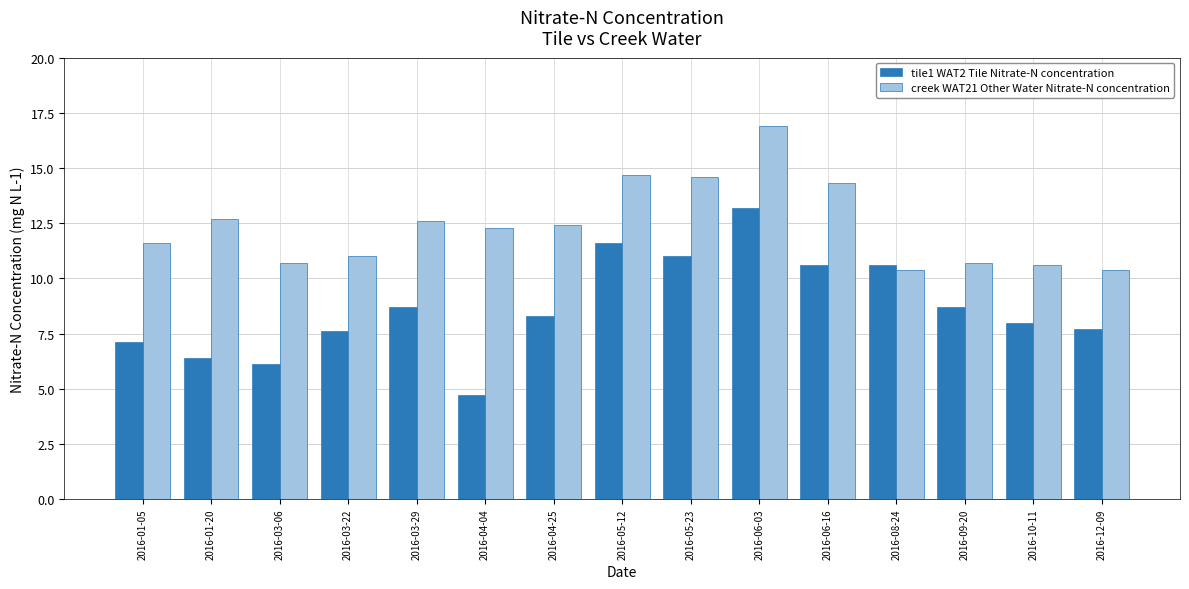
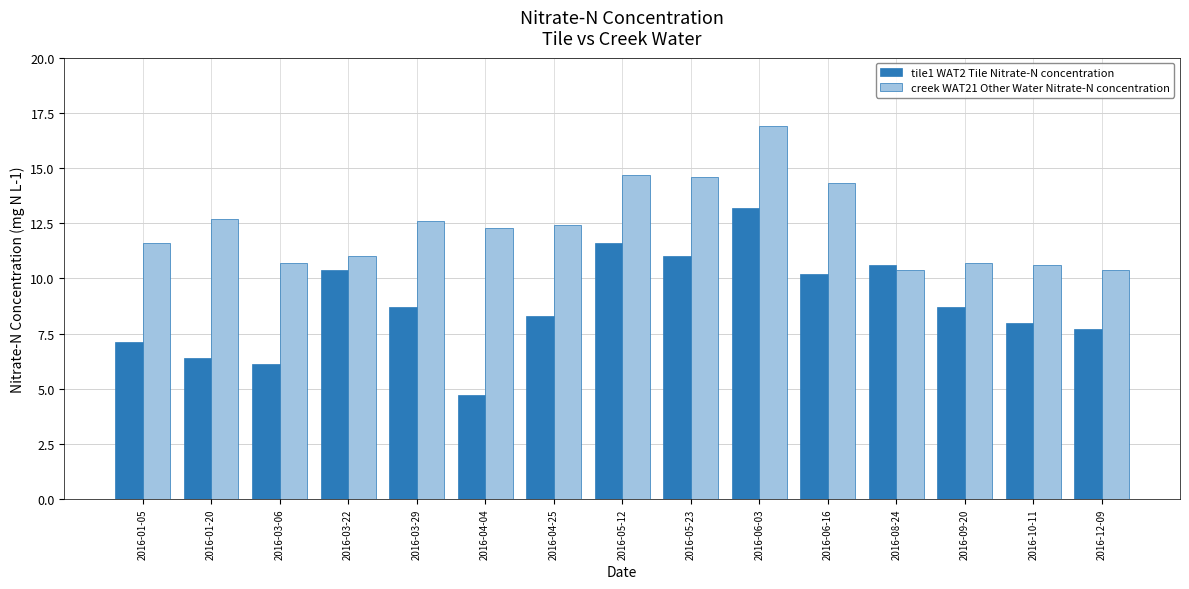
  {
    "tile1 WAT2 Tile Nitrate-N concentration": {
      "2016-01-05": 7.1,
      "2016-01-20": 6.4,
      "2016-03-06": 6.1,
-     "2016-03-22": 7.6,
+     "2016-03-22": 10.4,
      "2016-03-29": 8.7,
      "2016-04-04": 4.7,
      "2016-04-25": 8.3,
      "2016-05-12": 11.6,
      "2016-05-23": 11.0,
      "2016-06-03": 13.2,
-     "2016-06-16": 10.6,
+     "2016-06-16": 10.2,
      "2016-08-24": 10.6,
      "2016-09-20": 8.7,
      "2016-10-11": 8.0,
      "2016-12-09": 7.7
    },
    "creek WAT21 Other Water Nitrate-N concentration": {
      "2016-01-05": 11.6,
      "2016-01-20": 12.7,
      "2016-03-06": 10.7,
      "2016-03-22": 11.0,
      "2016-03-29": 12.6,
      "2016-04-04": 12.3,
      "2016-04-25": 12.4,
      "2016-05-12": 14.7,
      "2016-05-23": 14.6,
      "2016-06-03": 16.9,
      "2016-06-16": 14.3,
      "2016-08-24": 10.4,
      "2016-09-20": 10.7,
      "2016-10-11": 10.6,
      "2016-12-09": 10.4
    }
  }
